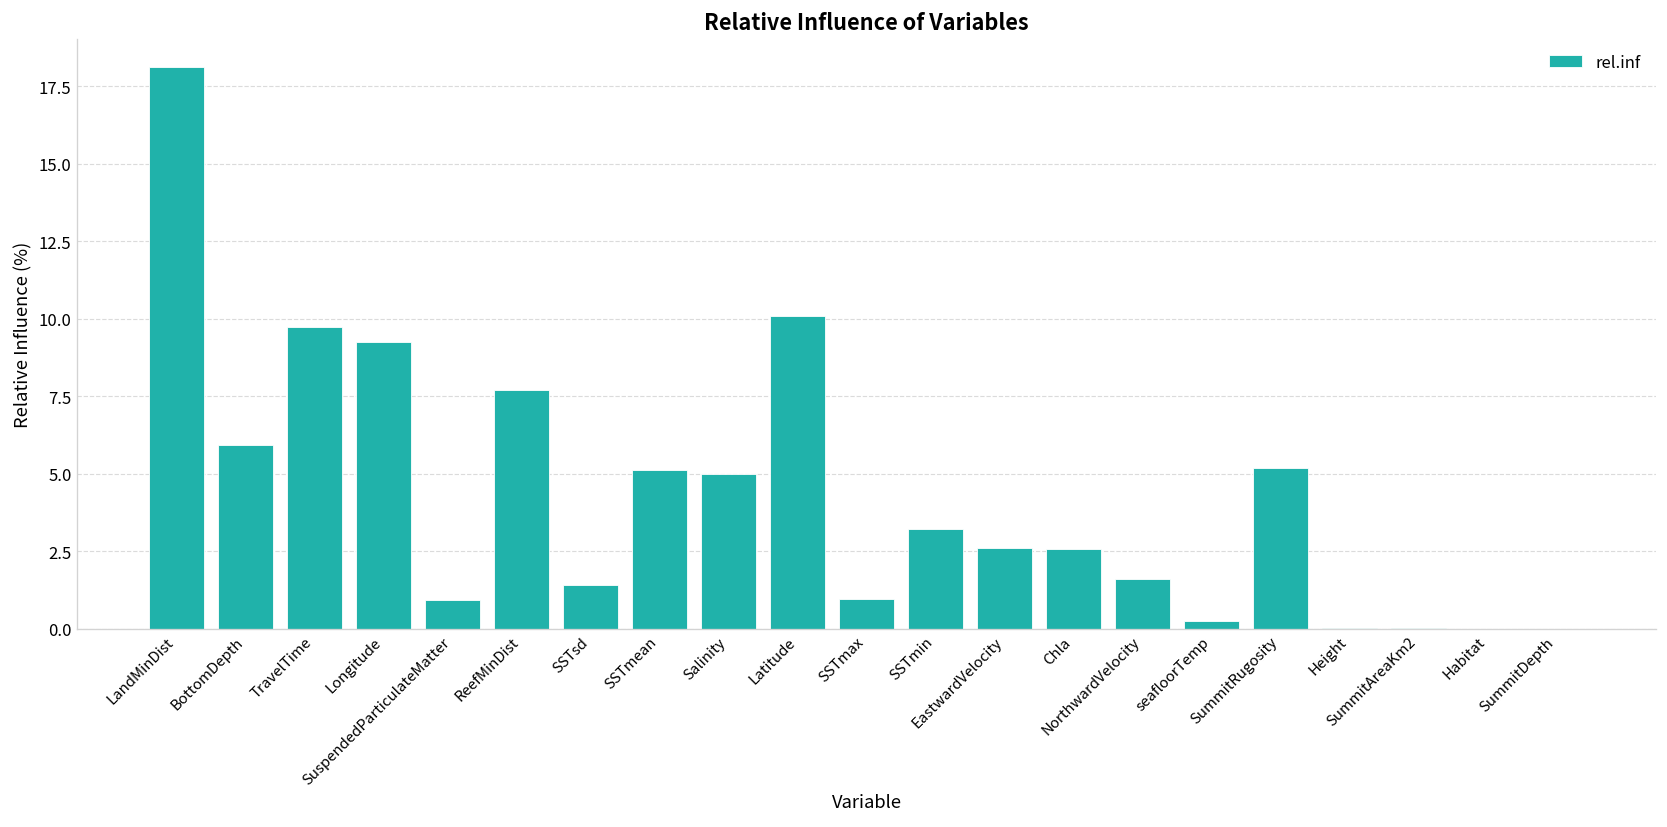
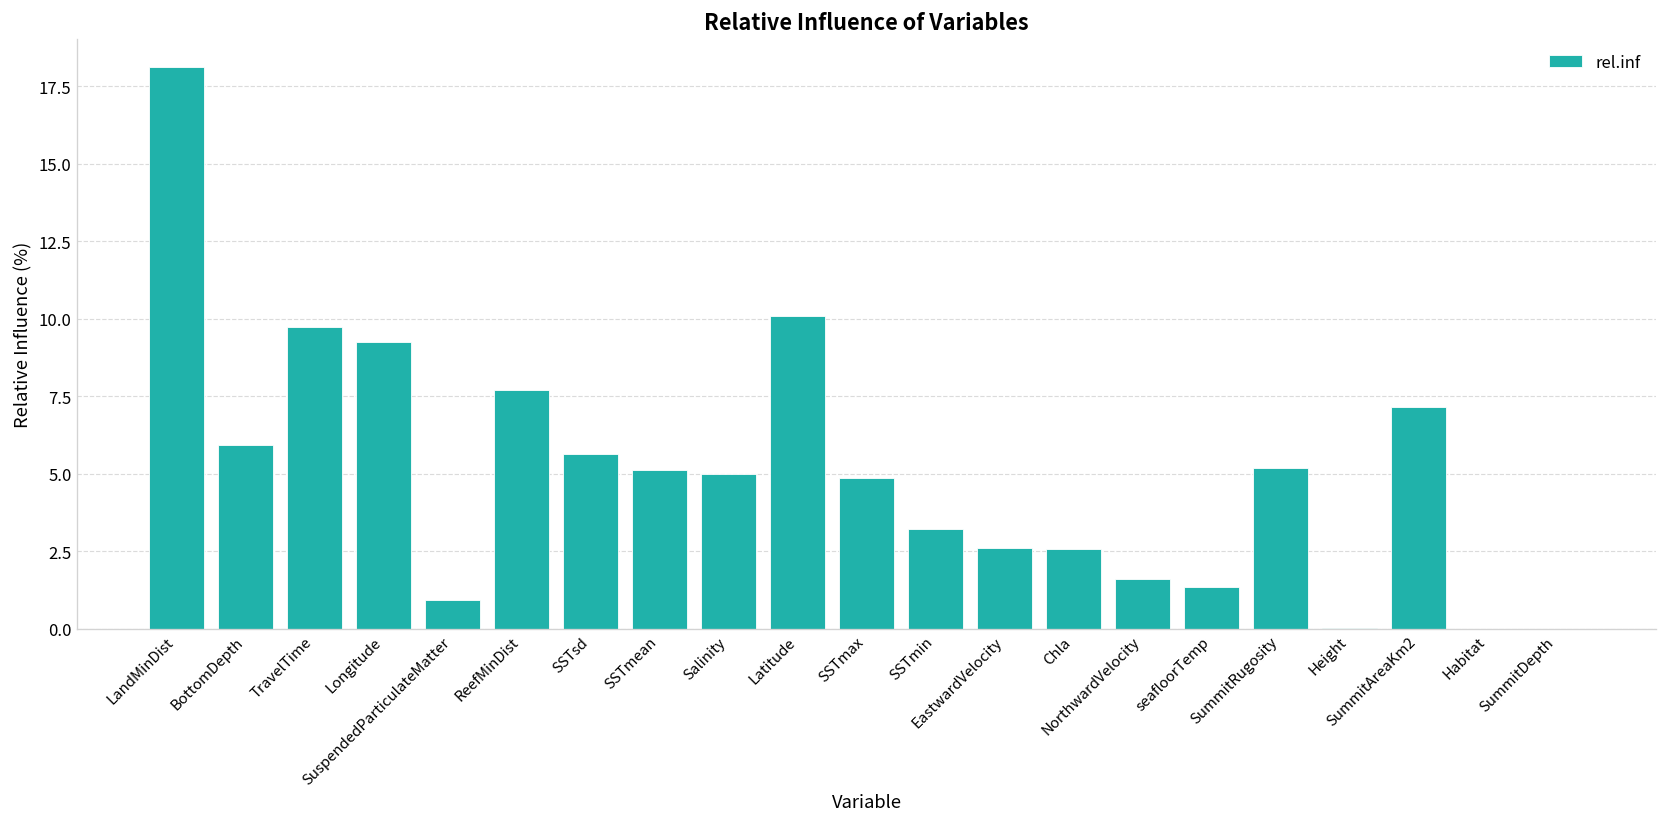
  {
    "LandMinDist": 18.1,
    "BottomDepth": 5.9,
    "TravelTime": 9.7,
    "Longitude": 9.2,
    "SuspendedParticulateMatter": 0.9,
    "ReefMinDist": 7.7,
-   "SSTsd": 1.4,
+   "SSTsd": 5.6,
    "SSTmean": 5.1,
    "Salinity": 5.0,
    "Latitude": 10.1,
-   "SSTmax": 1.0,
+   "SSTmax": 4.9,
    "SSTmin": 3.2,
    "EastwardVelocity": 2.6,
    "Chla": 2.6,
    "NorthwardVelocity": 1.6,
-   "seafloorTemp": 0.2,
+   "seafloorTemp": 1.3,
    "SummitRugosity": 5.2,
-   "SummitAreaKm2": 0.0,
+   "SummitAreaKm2": 7.1,
    "Habitat": 0.0,
    "SummitDepth": 0.0
  }
